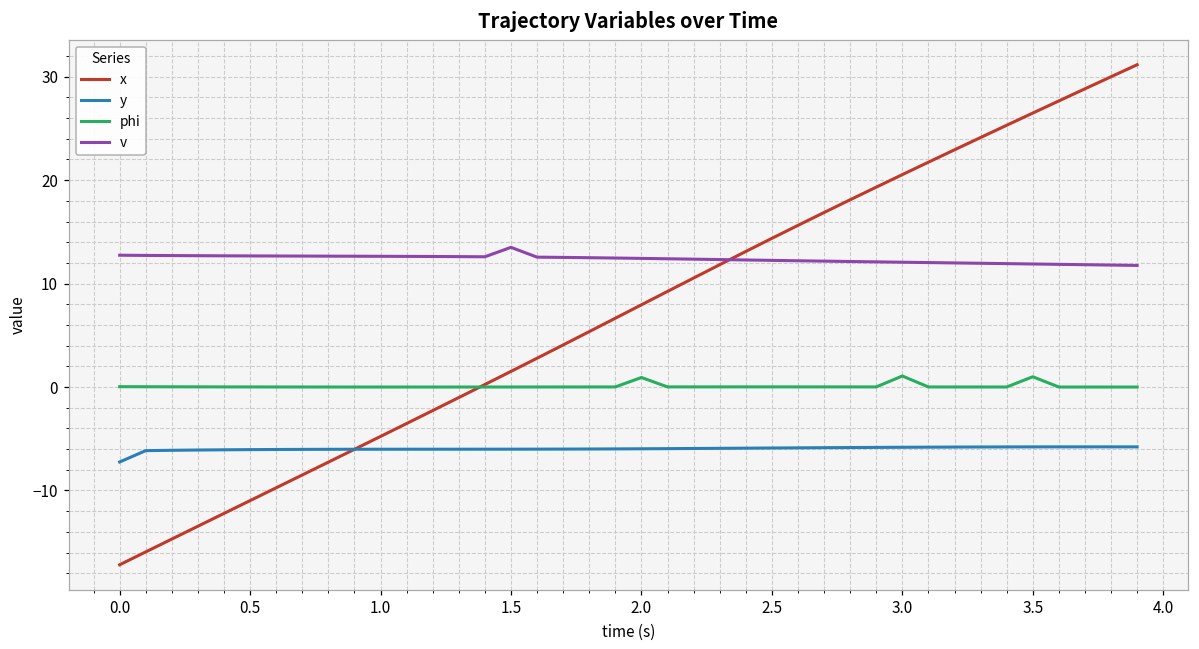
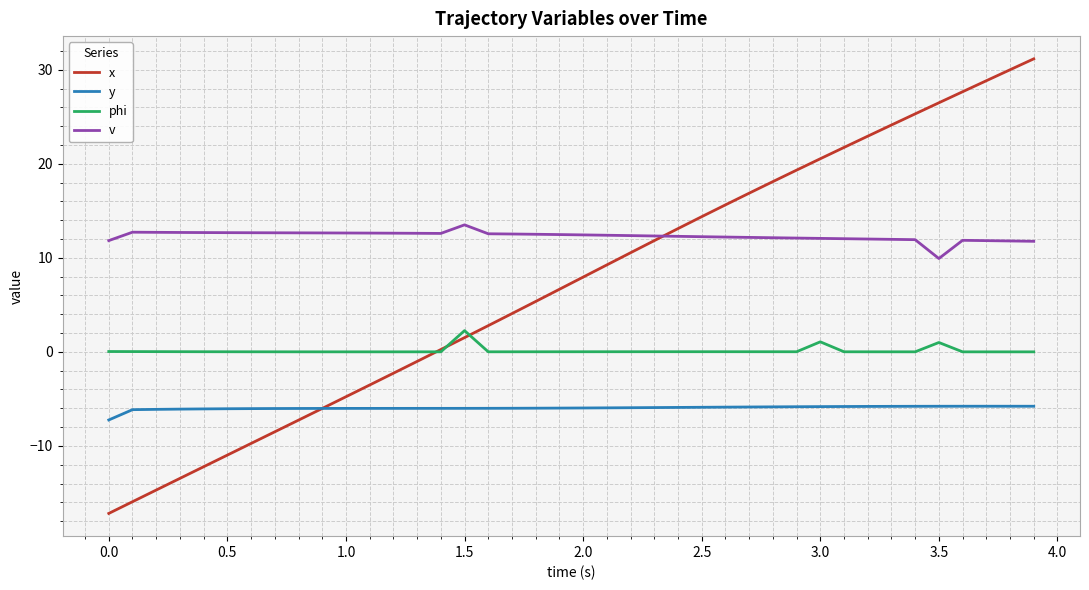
  {
    "x": {
      "0.0": -17,
      "0.5": -11,
      "1.0": -5,
      "1.5": 2,
      "2.0": 8,
      "2.5": 14,
      "3.0": 21,
      "3.5": 26
    },
    "y": {
      "0.0": -7,
      "0.5": -6,
      "1.0": -6,
      "1.5": -6,
      "2.0": -6,
      "2.5": -6,
      "3.0": -6,
      "3.5": -6
    },
    "phi": {
      "0.0": 0,
      "0.5": 0,
      "1.0": 0,
-     "1.5": 0,
-     "2.0": 1,
+     "1.5": 2,
+     "2.0": 0,
      "2.5": 0,
      "3.0": 1,
      "3.5": 1
    },
    "v": {
-     "0.0": 13,
+     "0.0": 12,
      "0.5": 13,
      "1.0": 13,
      "1.5": 14,
      "2.0": 12,
      "2.5": 12,
      "3.0": 12,
-     "3.5": 12
+     "3.5": 10
    }
  }
